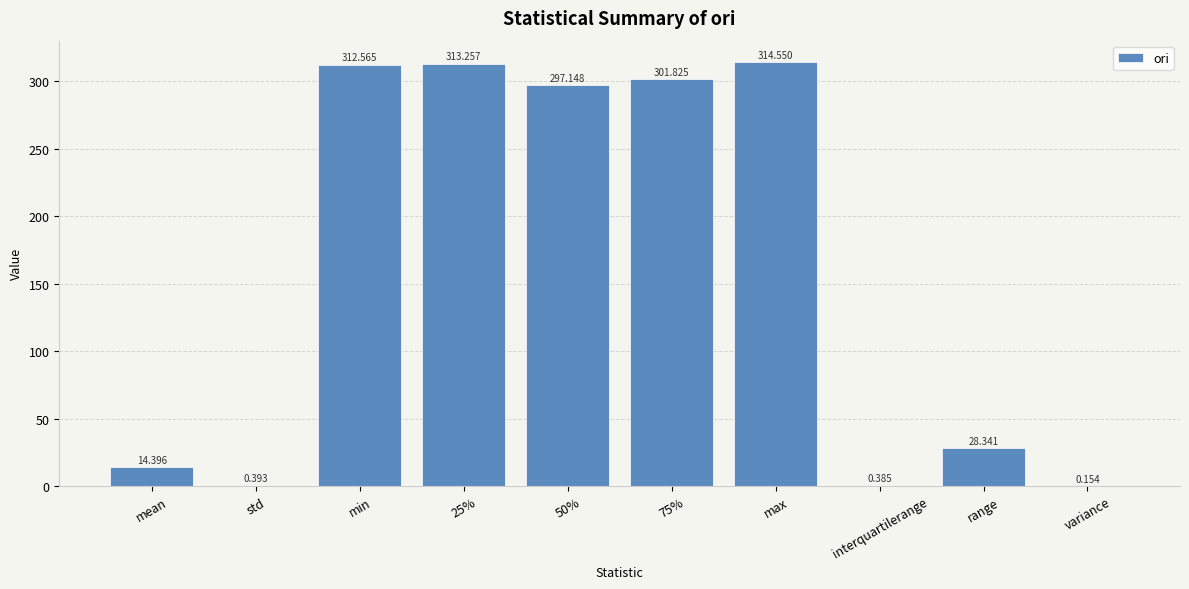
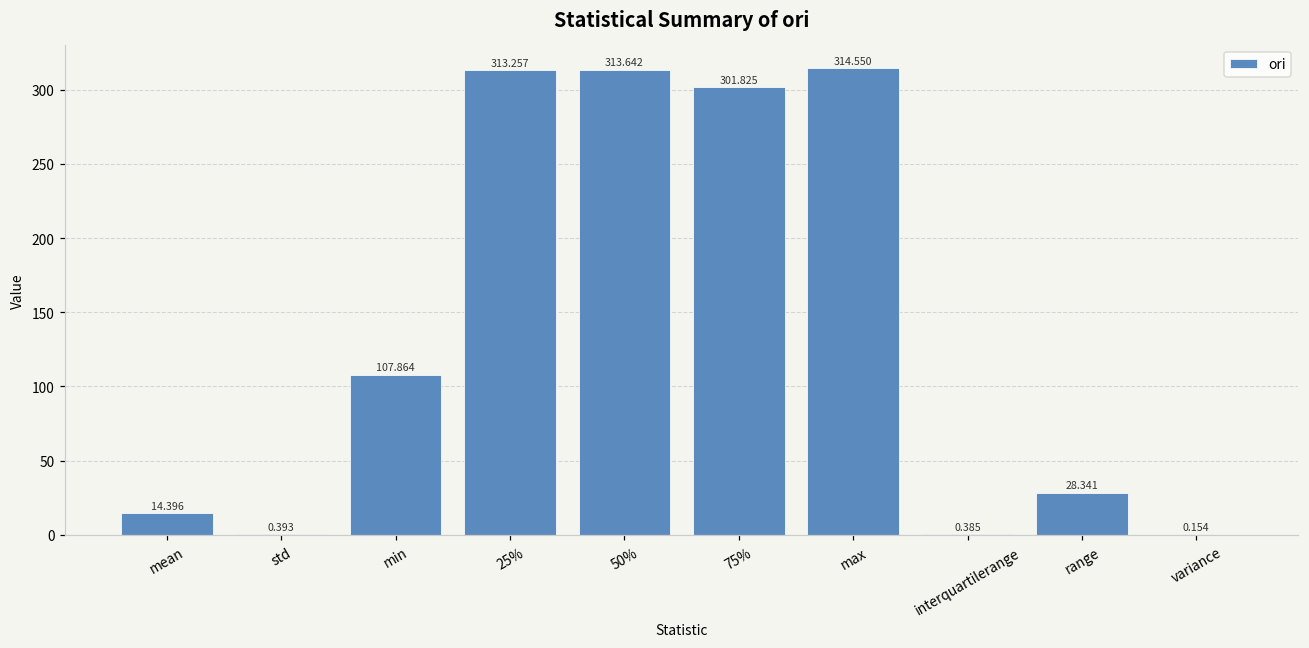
  {
    "mean": 14.396,
    "std": 0.393,
-   "min": 312.565,
+   "min": 107.864,
    "25%": 313.257,
-   "50%": 297.148,
+   "50%": 313.642,
    "75%": 301.825,
    "max": 314.550,
    "interquartilerange": 0.385,
    "range": 28.341,
    "variance": 0.154
  }
